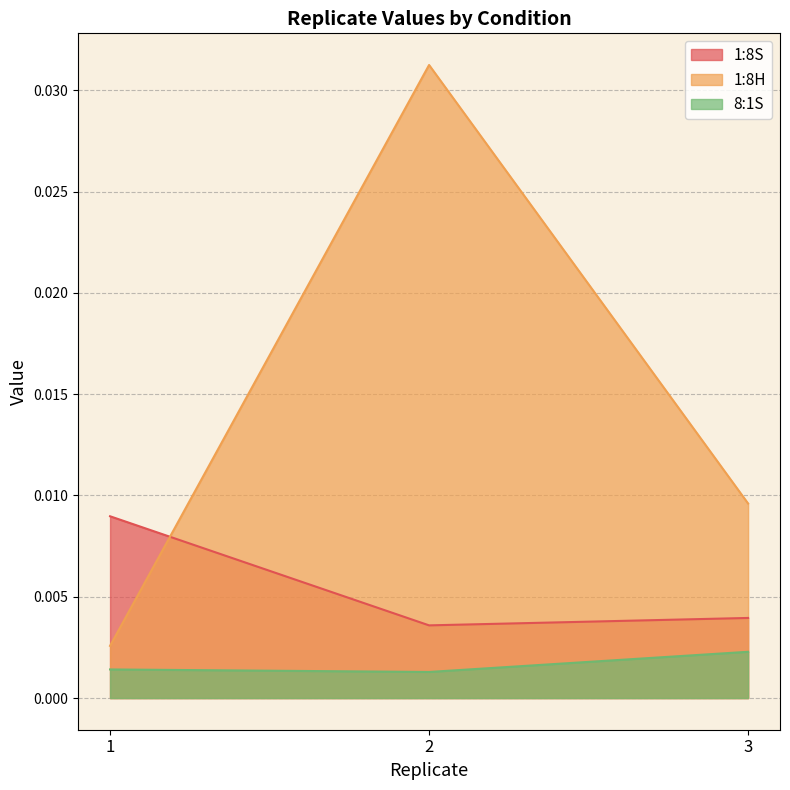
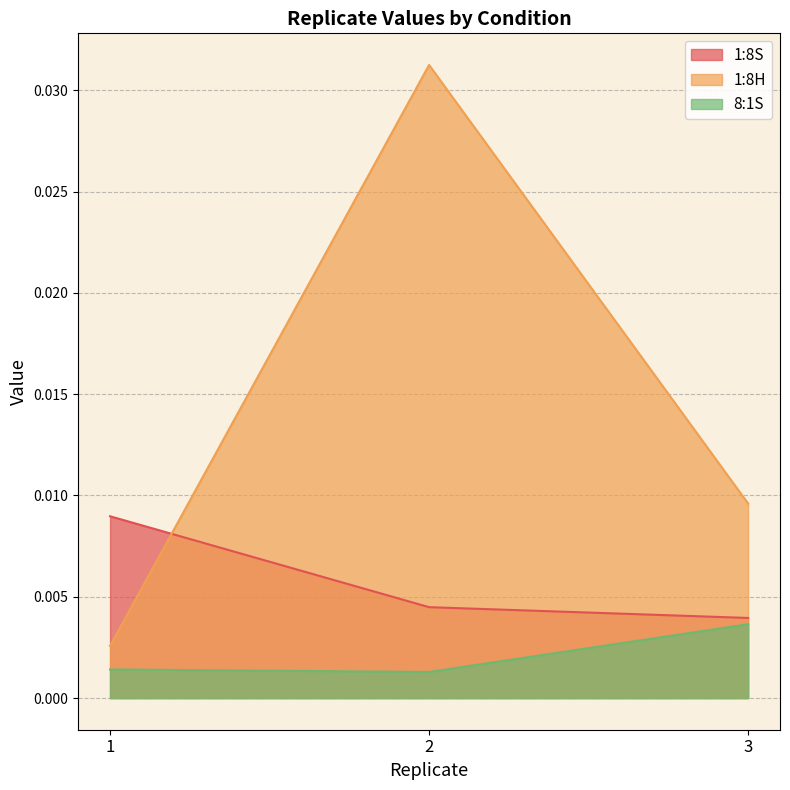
  {
    "1:8S": {
      "1": 0.0090,
-     "2": 0.0036,
+     "2": 0.0045,
      "3": 0.0040
    },
    "1:8H": {
      "1": 0.0026,
      "2": 0.0313,
      "3": 0.0096
    },
    "8:1S": {
      "1": 0.0014,
      "2": 0.0013,
-     "3": 0.0023
+     "3": 0.0036
    }
  }
